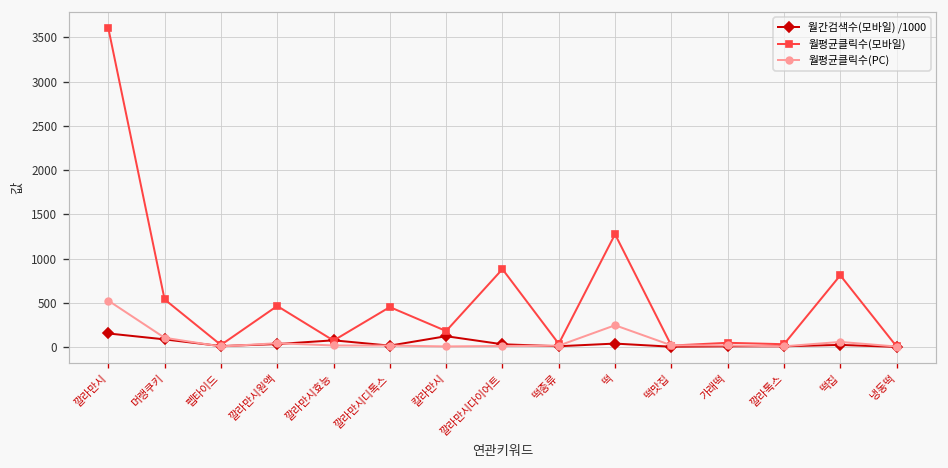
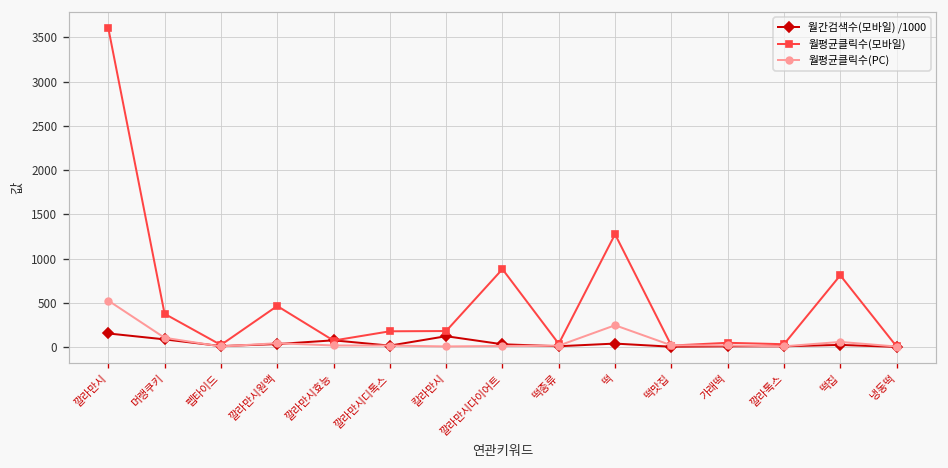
  {
    "월간검색수(모바일) /1000": {
      "깔라만시": 200,
      "칼라만시": 100,
      "떡": 0
    },
    "월평균클릭수(모바일)": {
      "깔라만시": 3600,
-     "머랭쿠키": 500,
+     "머랭쿠키": 400,
      "깔라만시원액": 500,
-     "깔라만시디톡스": 500,
+     "깔라만시디톡스": 200,
      "칼라만시": 200,
      "깔라만시다이어트": 900,
      "떡": 1300,
      "떡집": 800
    },
    "월평균클릭수(PC)": {
      "깔라만시": 500,
      "깔라만시효능": 0,
      "칼라만시": 0,
      "떡": 200
    }
  }
